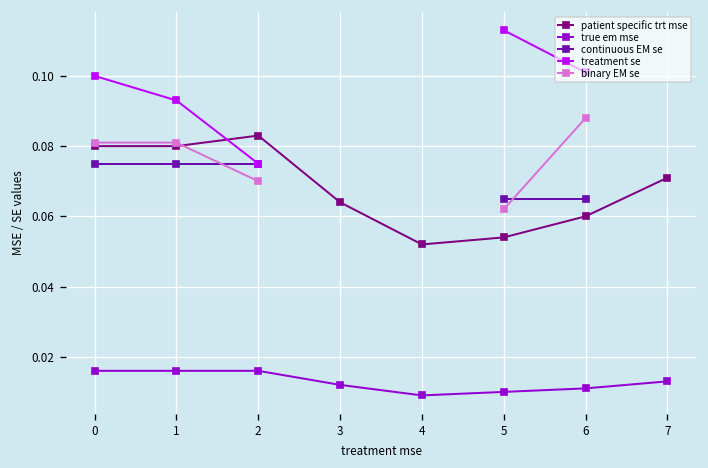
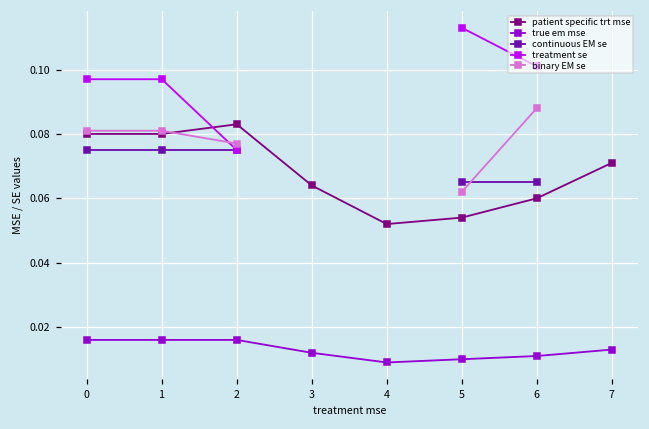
  {
    "treatment se": {
-     "0": 0.100,
-     "1": 0.093,
+     "0": 0.097,
+     "1": 0.097,
      "5": 0.113
    },
    "binary EM se": {
      "0": 0.081,
      "1": 0.081,
-     "2": 0.070,
+     "2": 0.077,
      "5": 0.062,
      "6": 0.088
    }
  }
